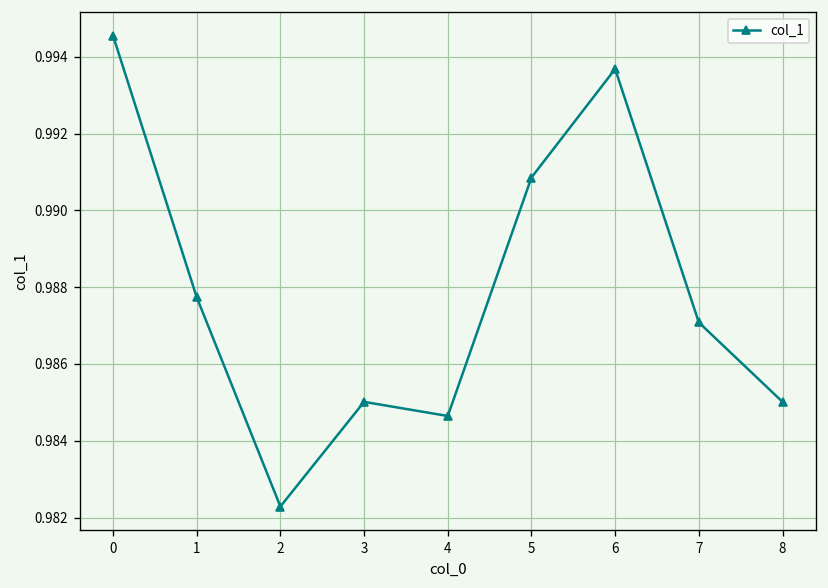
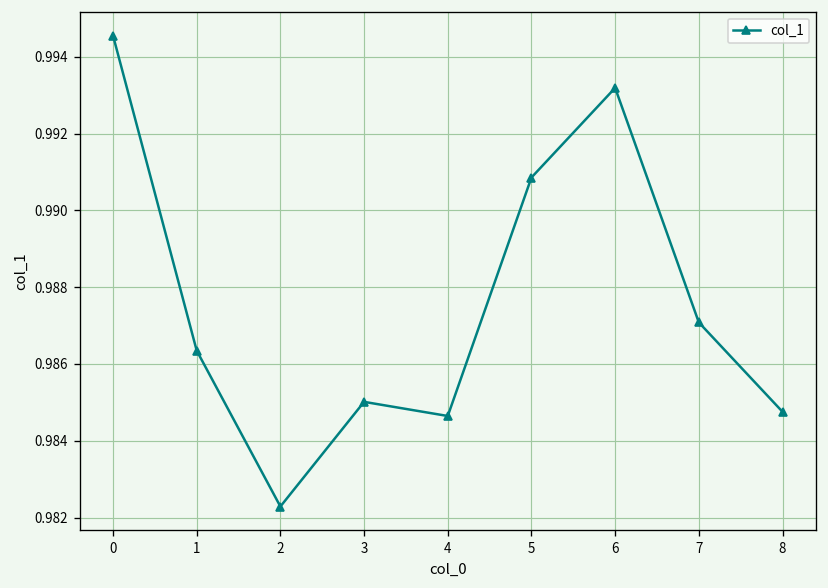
  {
    "0": 0.9946,
-   "1": 0.9877,
+   "1": 0.9863,
    "2": 0.9823,
    "3": 0.9850,
    "4": 0.9846,
    "5": 0.9909,
-   "6": 0.9937,
+   "6": 0.9932,
    "7": 0.9871,
-   "8": 0.9850
+   "8": 0.9848
  }
